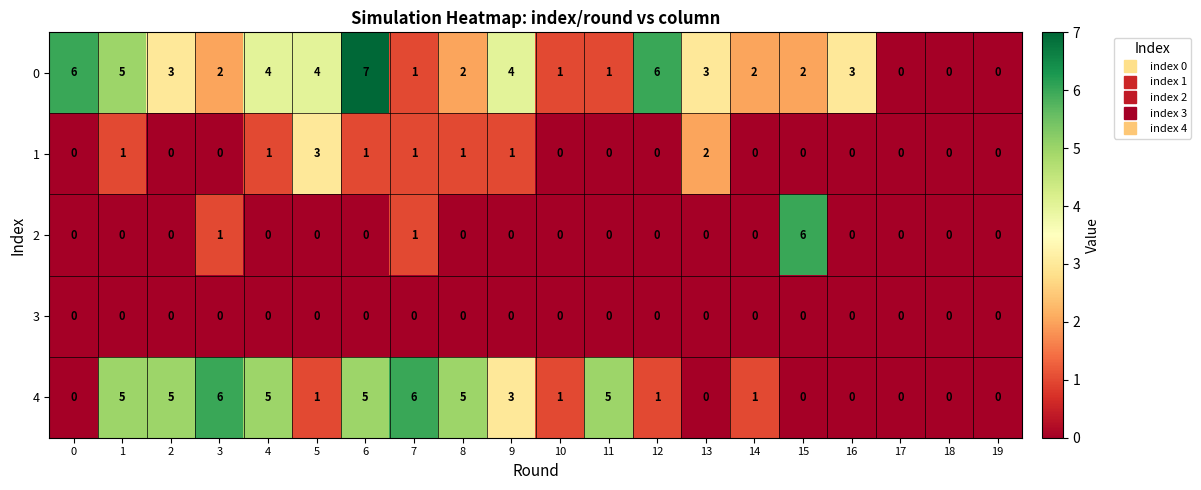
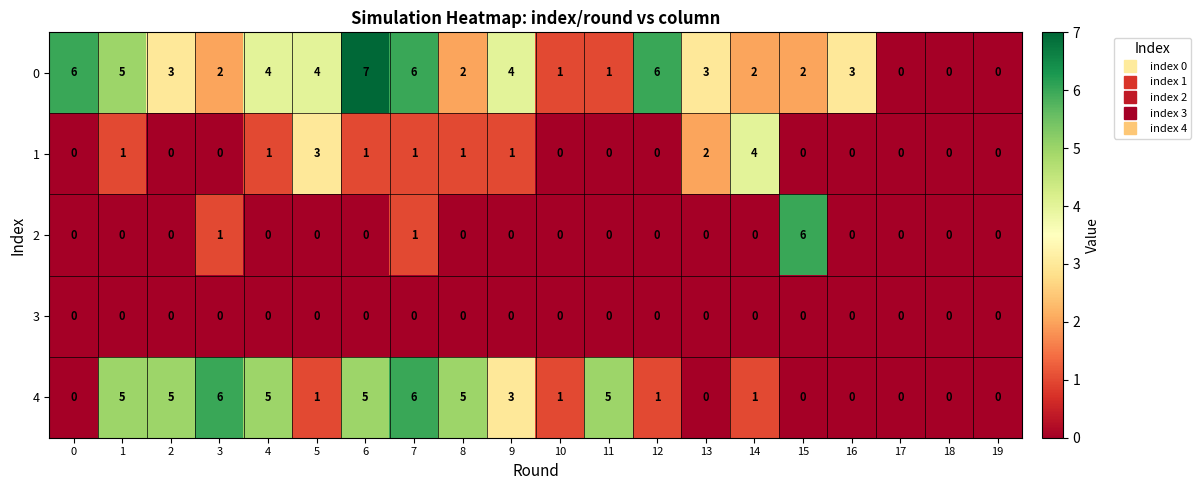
  {
    "0": {
      "0": 6,
      "1": 5,
      "2": 3,
      "3": 2,
      "4": 4,
      "5": 4,
      "6": 7,
-     "7": 1,
+     "7": 6,
      "8": 2,
      "9": 4,
      "10": 1,
      "11": 1,
      "12": 6,
      "13": 3,
      "14": 2,
      "15": 2,
      "16": 3,
      "17": 0,
      "18": 0,
      "19": 0
    },
    "1": {
      "0": 0,
      "1": 1,
      "2": 0,
      "3": 0,
      "4": 1,
      "5": 3,
      "6": 1,
      "7": 1,
      "8": 1,
      "9": 1,
      "10": 0,
      "11": 0,
      "12": 0,
      "13": 2,
-     "14": 0,
+     "14": 4,
      "15": 0,
      "16": 0,
      "17": 0,
      "18": 0,
      "19": 0
    },
    "2": {
      "0": 0,
      "1": 0,
      "2": 0,
      "3": 1,
      "4": 0,
      "5": 0,
      "6": 0,
      "7": 1,
      "8": 0,
      "9": 0,
      "10": 0,
      "11": 0,
      "12": 0,
      "13": 0,
      "14": 0,
      "15": 6,
      "16": 0,
      "17": 0,
      "18": 0,
      "19": 0
    },
    "3": {
      "0": 0,
      "1": 0,
      "2": 0,
      "3": 0,
      "4": 0,
      "5": 0,
      "6": 0,
      "7": 0,
      "8": 0,
      "9": 0,
      "10": 0,
      "11": 0,
      "12": 0,
      "13": 0,
      "14": 0,
      "15": 0,
      "16": 0,
      "17": 0,
      "18": 0,
      "19": 0
    },
    "4": {
      "0": 0,
      "1": 5,
      "2": 5,
      "3": 6,
      "4": 5,
      "5": 1,
      "6": 5,
      "7": 6,
      "8": 5,
      "9": 3,
      "10": 1,
      "11": 5,
      "12": 1,
      "13": 0,
      "14": 1,
      "15": 0,
      "16": 0,
      "17": 0,
      "18": 0,
      "19": 0
    }
  }
